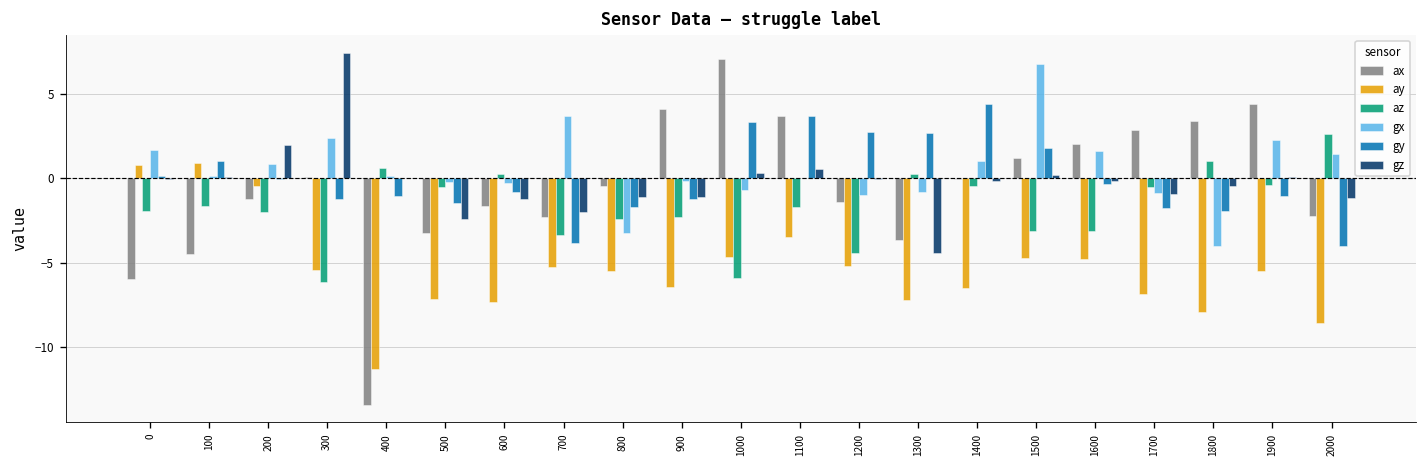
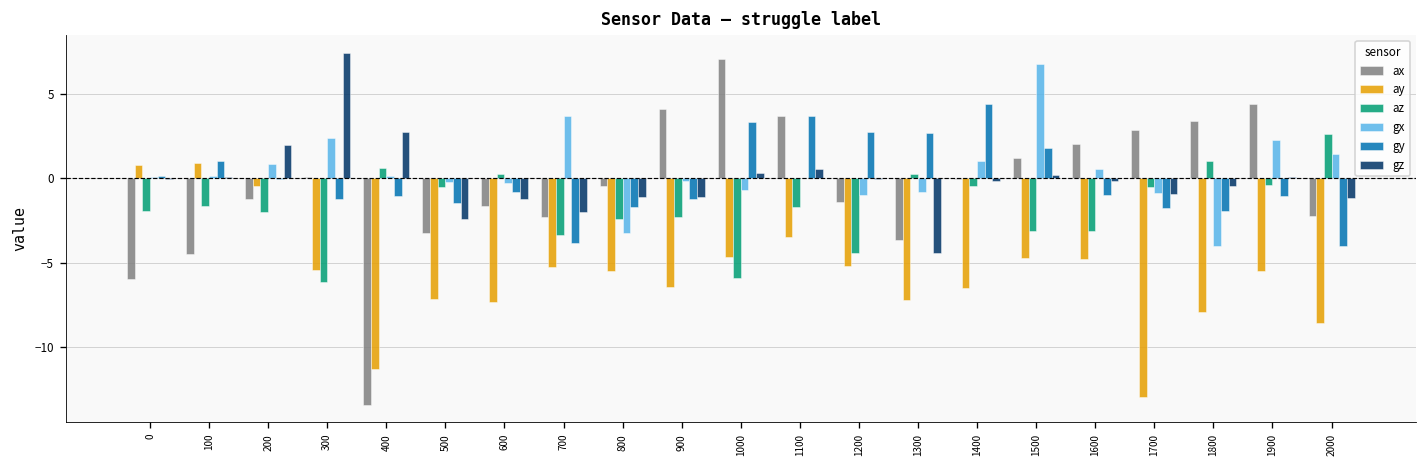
  {
    "ax": {
      "0": -6.0,
      "100": -4.5,
      "200": -1.2,
      "400": -13.4,
      "500": -3.2,
      "600": -1.7,
      "700": -2.3,
      "800": -0.5,
      "900": 4.1,
      "1000": 7.1,
      "1100": 3.7,
      "1200": -1.4,
      "1300": -3.6,
      "1500": 1.2,
      "1600": 2.0,
      "1700": 2.9,
      "1800": 3.4,
      "1900": 4.4,
      "2000": -2.2
    },
    "ay": {
      "0": 0.8,
      "100": 0.9,
      "200": -0.5,
      "300": -5.4,
      "400": -11.3,
      "500": -7.2,
      "600": -7.4,
      "700": -5.2,
      "800": -5.5,
      "900": -6.4,
      "1000": -4.7,
      "1100": -3.5,
      "1200": -5.2,
      "1300": -7.2,
      "1400": -6.5,
      "1500": -4.8,
      "1600": -4.8,
-     "1700": -6.9,
+     "1700": -13.0,
      "1800": -7.9,
      "1900": -5.5,
      "2000": -8.6
    },
    "az": {
      "0": -2.0,
      "100": -1.6,
      "200": -2.0,
      "300": -6.1,
      "400": 0.6,
      "500": -0.5,
      "600": 0.2,
      "700": -3.4,
      "800": -2.4,
      "900": -2.3,
      "1000": -5.9,
      "1100": -1.7,
      "1200": -4.4,
      "1300": 0.2,
      "1400": -0.5,
      "1500": -3.1,
      "1600": -3.1,
      "1700": -0.5,
      "1800": 1.0,
      "1900": -0.4,
      "2000": 2.6
    },
    "gx": {
-     "0": 1.7,
+     "0": 0.1,
      "200": 0.8,
      "300": 2.4,
      "500": -0.2,
      "600": -0.3,
      "700": 3.7,
      "800": -3.2,
      "1000": -0.7,
      "1200": -1.0,
      "1300": -0.8,
      "1400": 1.0,
      "1500": 6.8,
-     "1600": 1.6,
+     "1600": 0.5,
      "1700": -0.9,
      "1800": -4.0,
      "1900": 2.2,
      "2000": 1.4
    },
    "gy": {
      "100": 1.0,
      "300": -1.2,
      "400": -1.0,
      "500": -1.5,
      "600": -0.8,
      "700": -3.9,
      "800": -1.7,
      "900": -1.2,
      "1000": 3.3,
      "1100": 3.7,
      "1200": 2.8,
      "1300": 2.7,
      "1400": 4.4,
      "1500": 1.8,
-     "1600": -0.4,
+     "1600": -1.0,
      "1700": -1.8,
      "1800": -2.0,
      "1900": -1.1,
      "2000": -4.0
    },
    "gz": {
      "200": 2.0,
      "300": 7.4,
-     "400": 0.0,
+     "400": 2.8,
      "500": -2.4,
      "600": -1.2,
      "700": -2.0,
      "800": -1.1,
      "900": -1.1,
      "1000": 0.3,
      "1100": 0.6,
      "1300": -4.5,
      "1500": 0.2,
      "1700": -0.9,
      "1800": -0.5,
      "2000": -1.2
    }
  }
